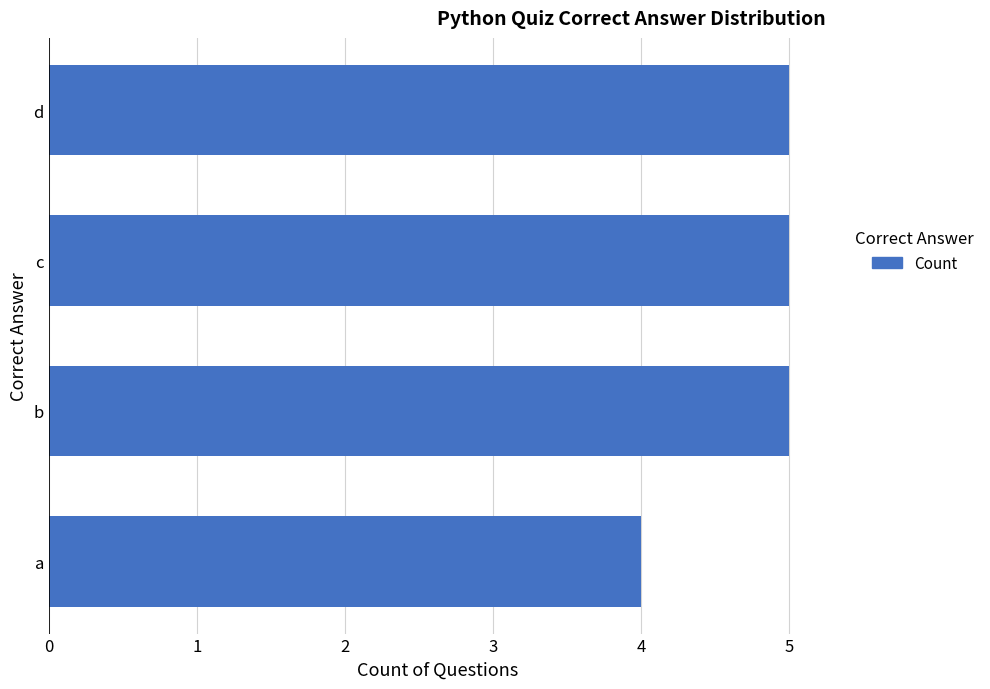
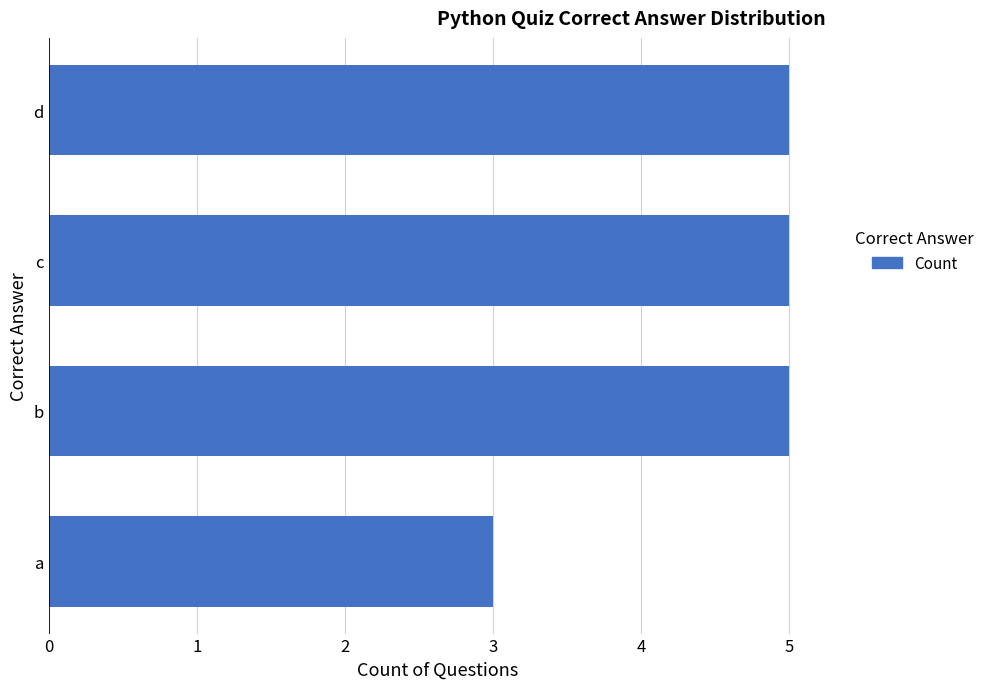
  {
    "d": 5,
    "c": 5,
    "b": 5,
-   "a": 4
+   "a": 3
  }
